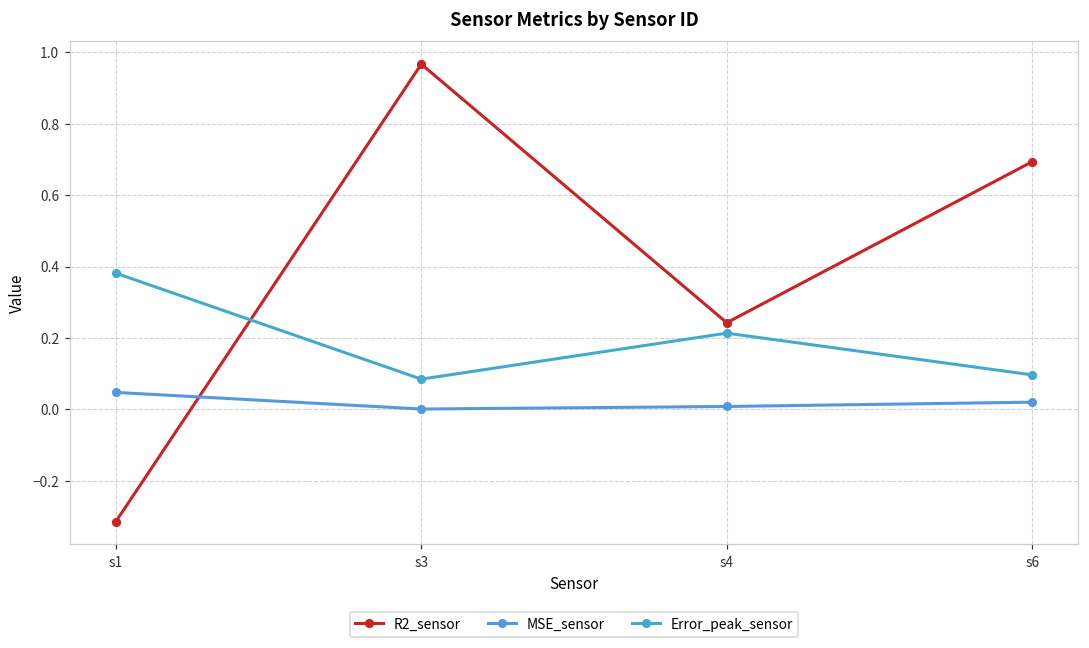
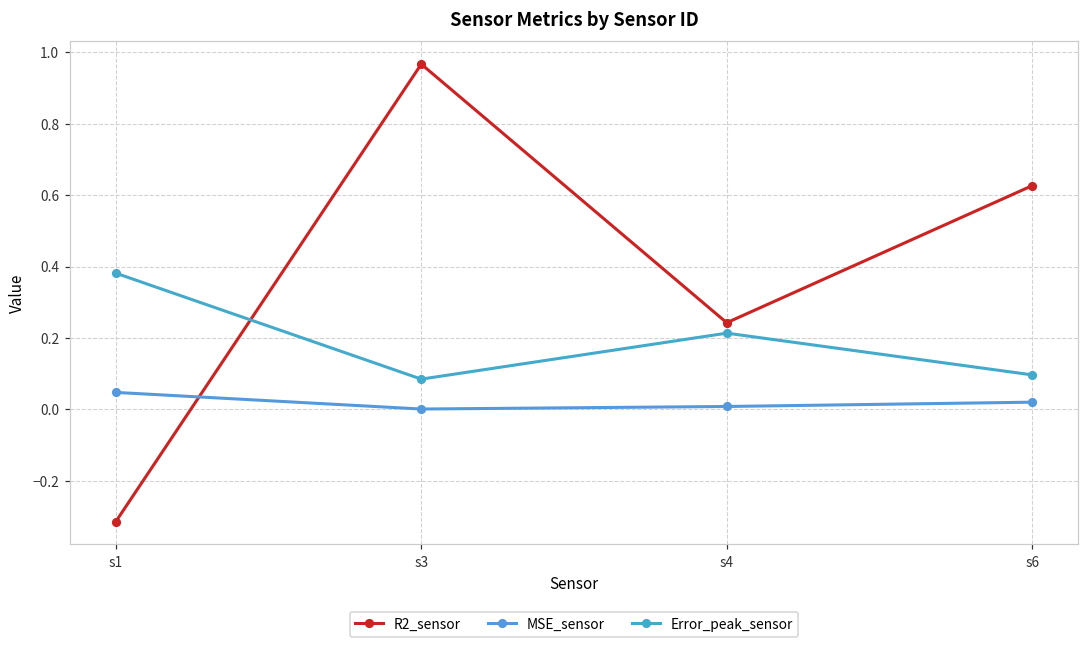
  {
    "R2_sensor": {
      "s1": -0.31,
      "s3": 0.97,
      "s4": 0.24,
-     "s6": 0.69
+     "s6": 0.63
    }
  }
